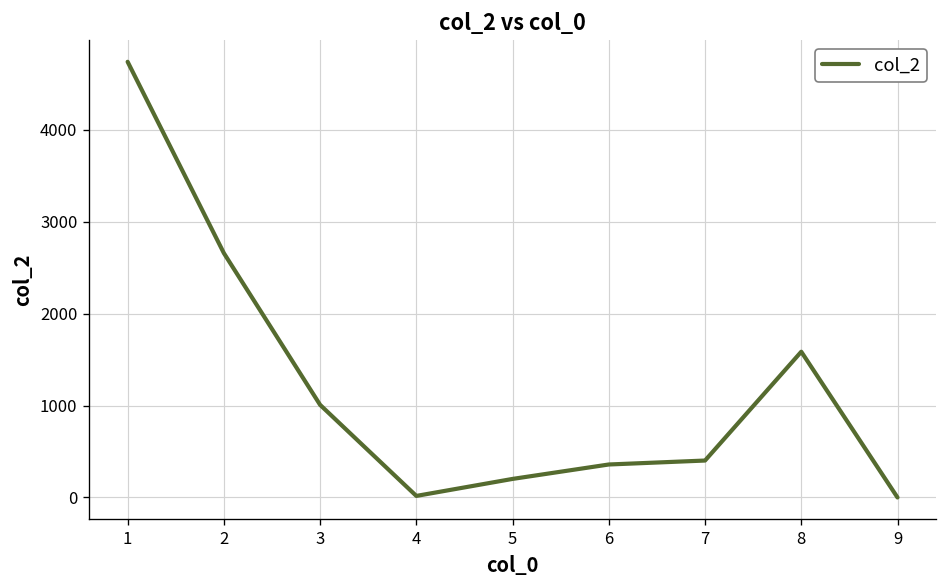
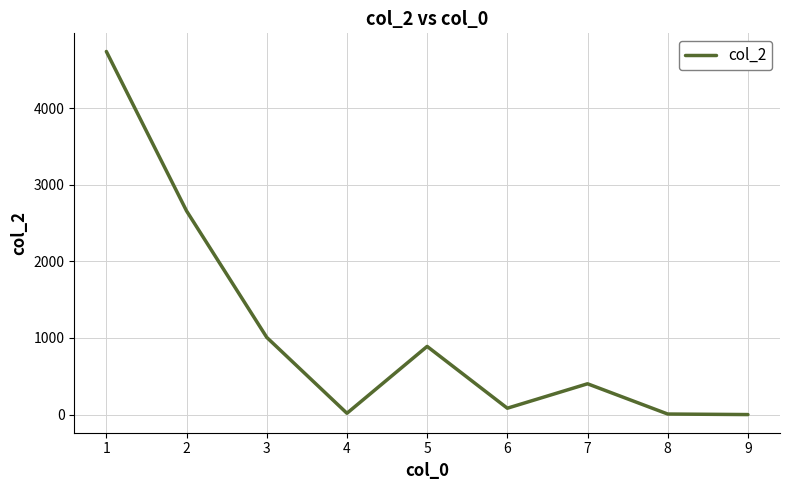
  {
    "1": 4700,
    "2": 2700,
    "3": 1000,
    "4": 0,
-   "5": 200,
-   "6": 400,
+   "5": 900,
+   "6": 100,
    "7": 400,
-   "8": 1600,
+   "8": 0,
    "9": 0
  }
